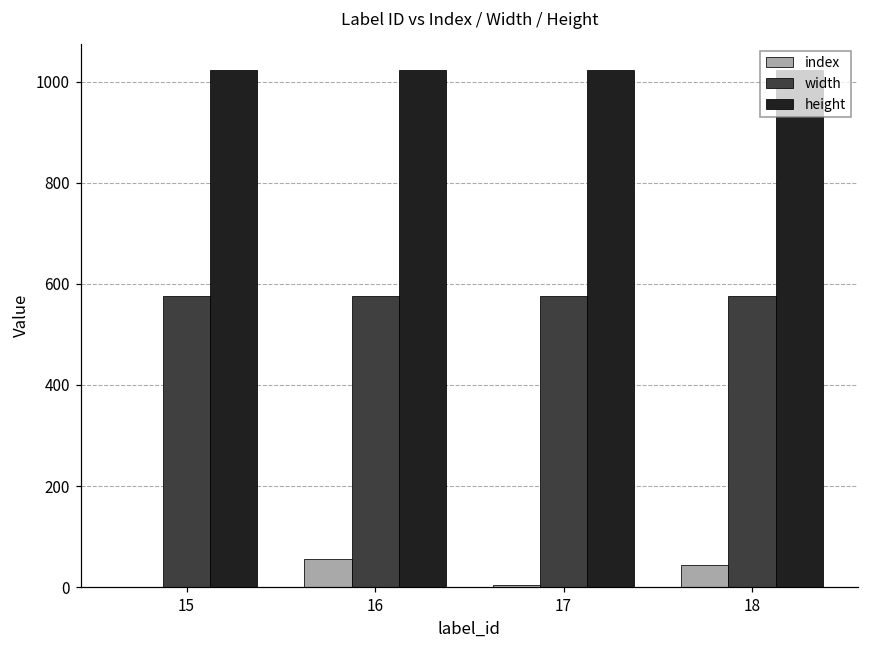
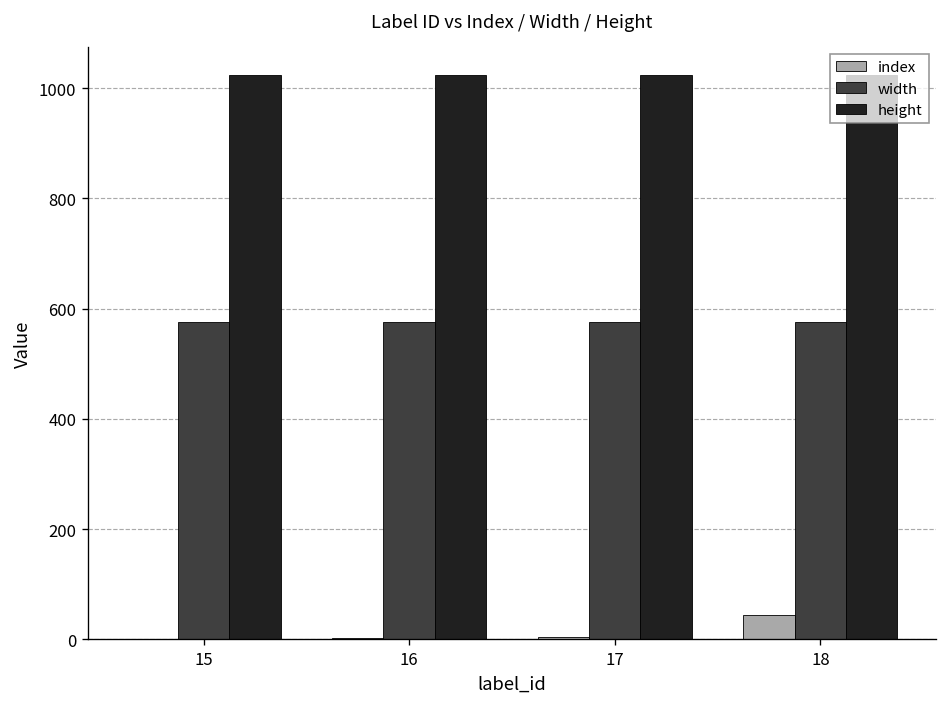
  {
    "index": {
      "15": 0,
-     "16": 60,
+     "16": 0,
      "18": 40
    }
  }
